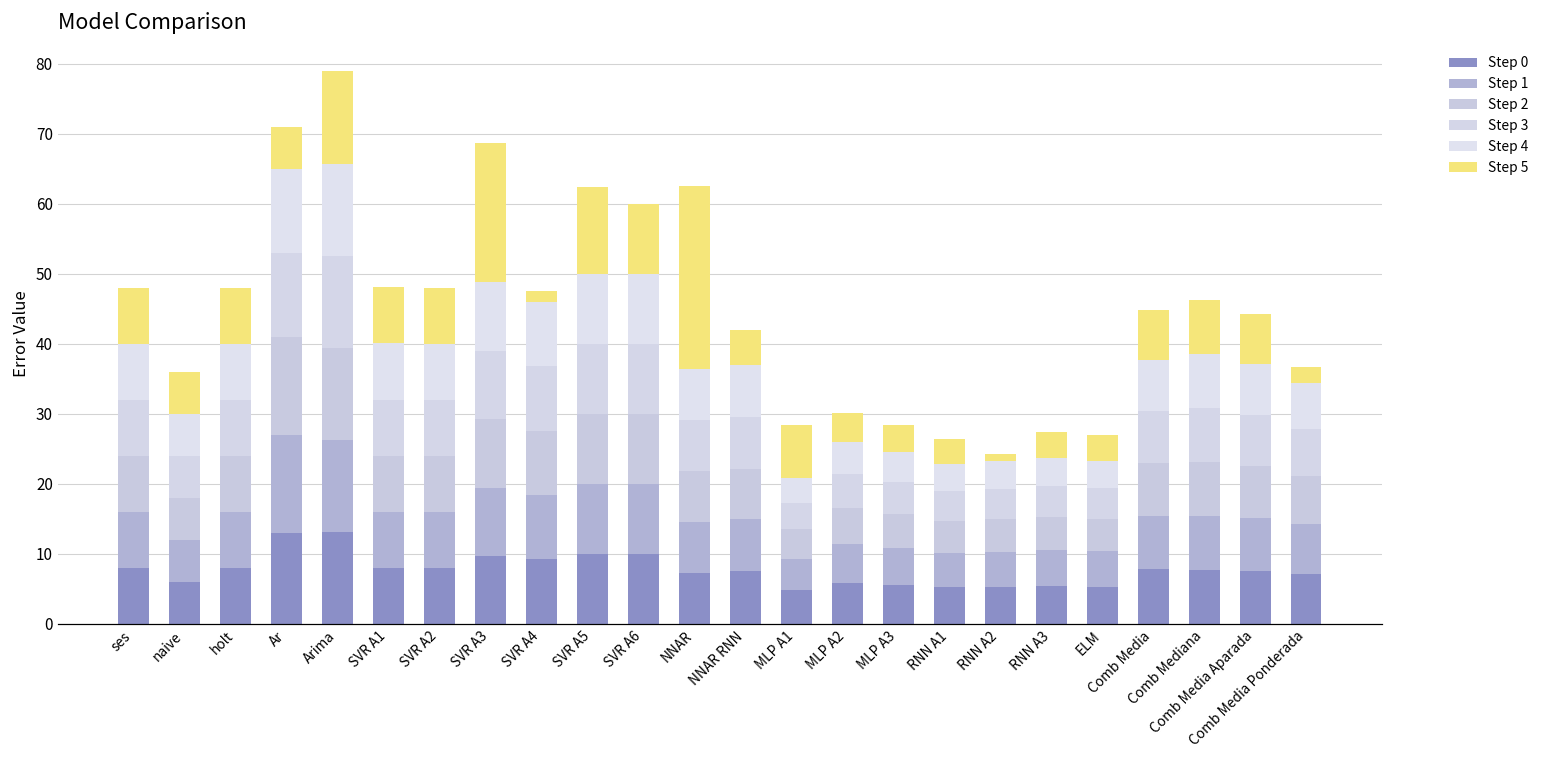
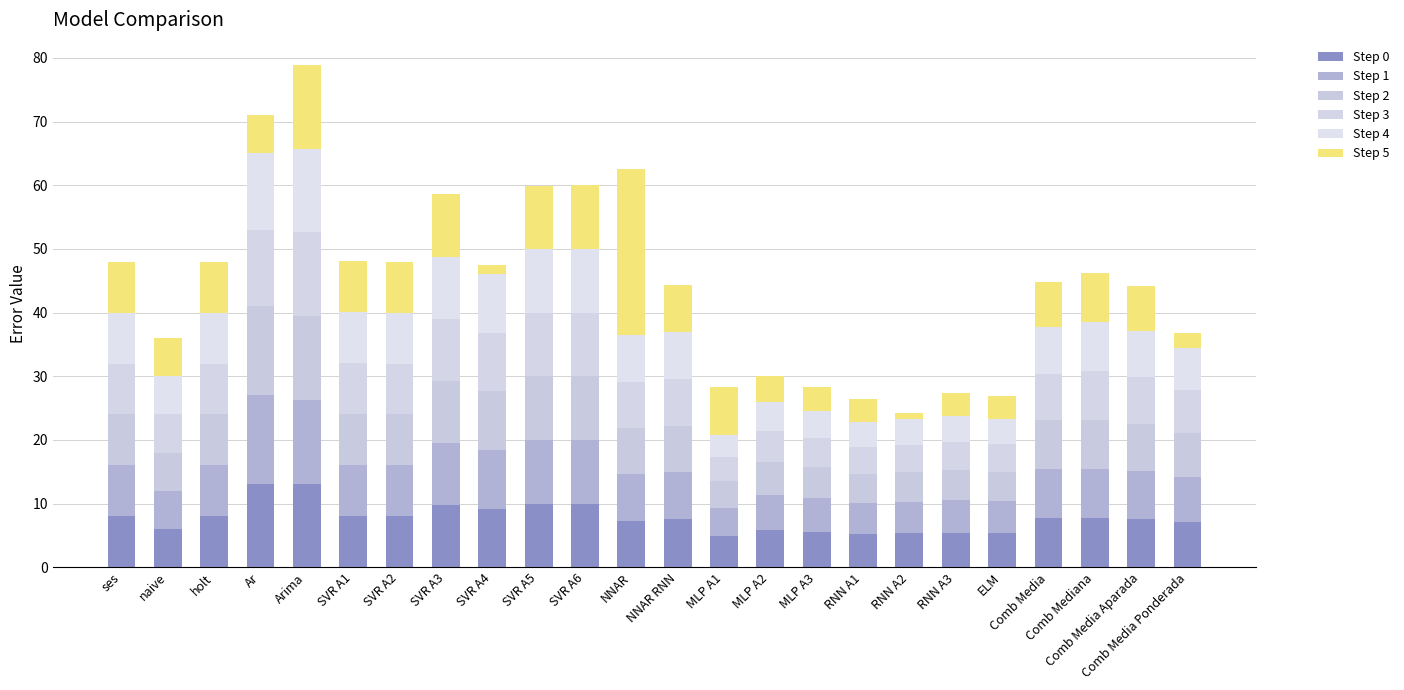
  {
    "Step 5": {
      "ses": 8,
      "naive": 6,
      "holt": 8,
      "Ar": 6,
      "Arima": 13,
      "SVR A1": 8,
      "SVR A2": 8,
-     "SVR A3": 20,
+     "SVR A3": 10,
      "SVR A4": 1,
-     "SVR A5": 12,
+     "SVR A5": 10,
      "SVR A6": 10,
      "NNAR": 26,
-     "NNAR RNN": 5,
+     "NNAR RNN": 7,
      "MLP A1": 8,
      "MLP A2": 4,
      "MLP A3": 4,
      "RNN A1": 4,
      "RNN A2": 1,
      "RNN A3": 4,
      "ELM": 4,
      "Comb Media": 7,
      "Comb Mediana": 8,
      "Comb Media Aparada": 7,
      "Comb Media Ponderada": 2
    }
  }
